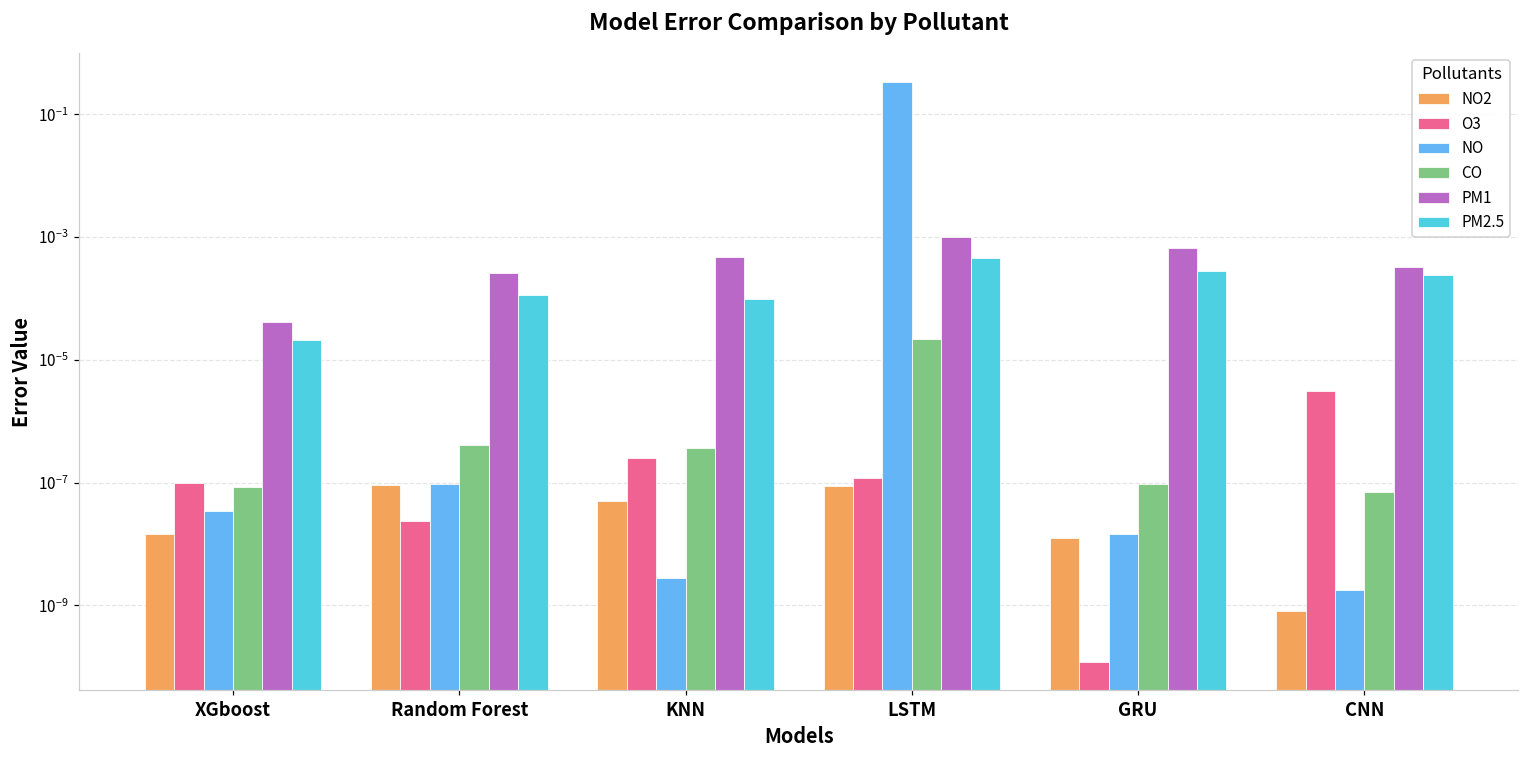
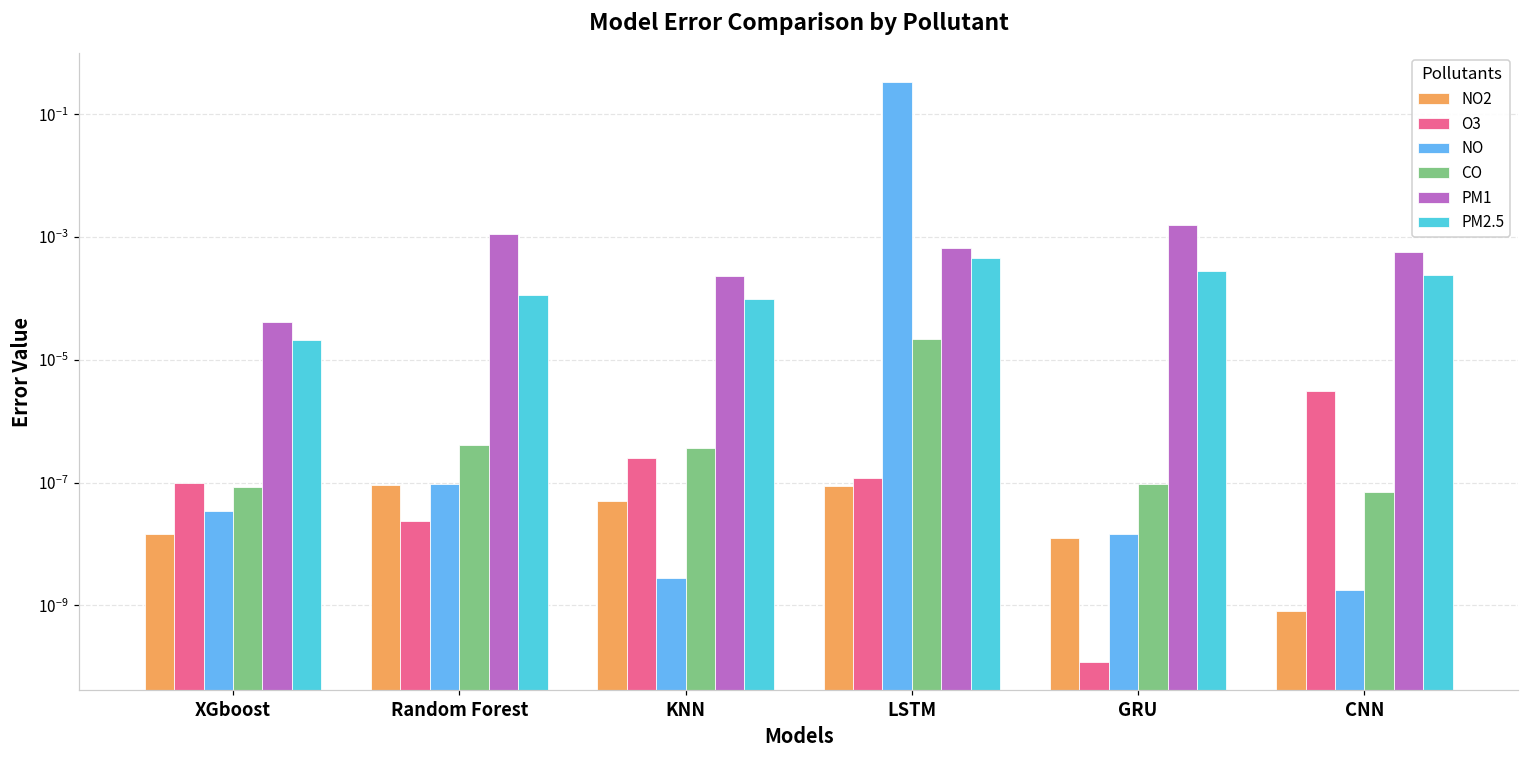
  {
    "NO2": {
      "XGboost": 0.000000014,
      "Random Forest": 0.00000009,
      "KNN": 0.00000005,
      "LSTM": 0.00000009,
      "GRU": 0.000000013,
      "CNN": 0.0000000008
    },
    "O3": {
      "XGboost": 0.00000010,
      "Random Forest": 0.000000024,
      "KNN": 0.0000002,
      "LSTM": 0.00000012,
      "GRU": 0.00000000012,
      "CNN": 0.000003
    },
    "CO": {
      "XGboost": 0.00000008,
      "Random Forest": 0.0000004,
      "KNN": 0.0000004,
      "LSTM": 0.00002,
      "GRU": 0.00000009,
      "CNN": 0.00000007
    },
    "PM1": {
      "XGboost": 0.00004,
-     "Random Forest": 0.0003,
-     "KNN": 0.0005,
-     "LSTM": 0.0010,
-     "GRU": 0.0007,
-     "CNN": 0.0003
+     "Random Forest": 0.0011,
+     "KNN": 0.00023,
+     "LSTM": 0.0007,
+     "GRU": 0.0016,
+     "CNN": 0.0006
    }
  }
